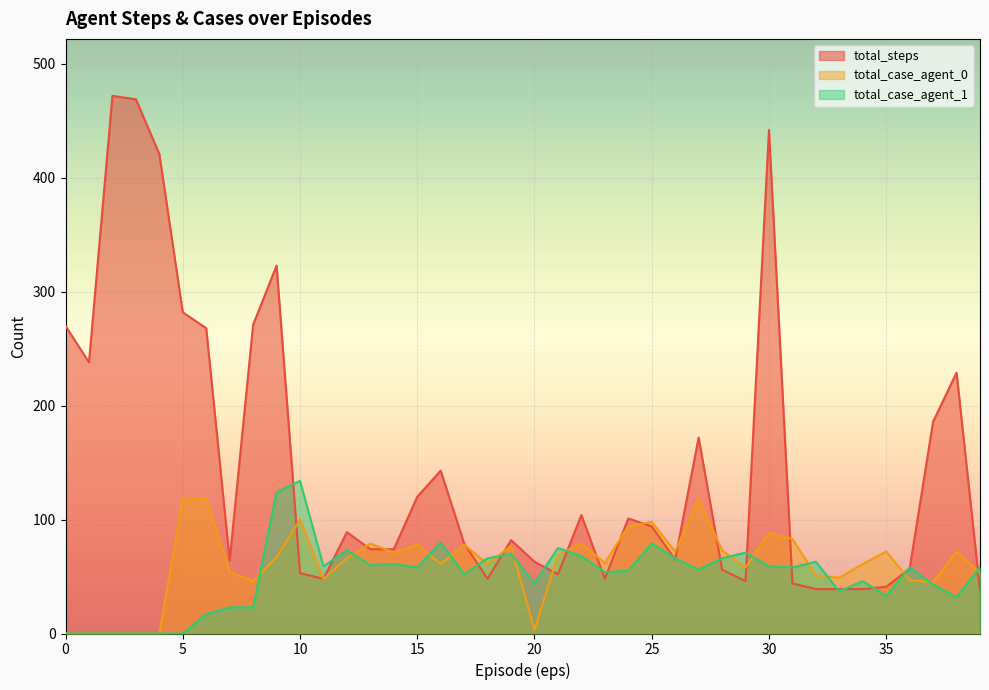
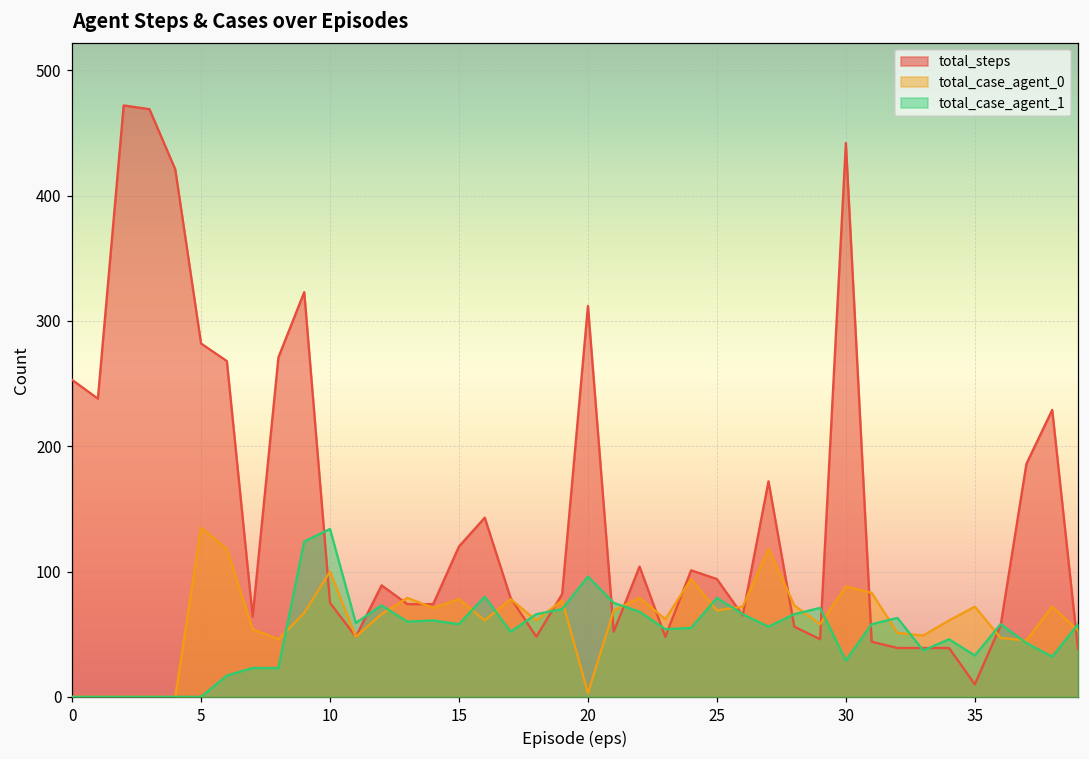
  {
    "total_steps": {
-     "0": 270,
+     "0": 253,
      "5": 282,
-     "10": 53,
+     "10": 75,
      "15": 120,
-     "20": 63,
+     "20": 312,
      "25": 94,
      "30": 442,
-     "35": 41
+     "35": 10
    },
    "total_case_agent_0": {
-     "5": 118,
+     "5": 135,
      "10": 100,
      "15": 78,
      "20": 3,
-     "25": 98,
+     "25": 69,
      "30": 88,
      "35": 72
    },
    "total_case_agent_1": {
      "5": 0,
      "10": 134,
      "15": 58,
-     "20": 44,
+     "20": 96,
      "25": 79,
-     "30": 59,
+     "30": 29,
      "35": 33
    }
  }
